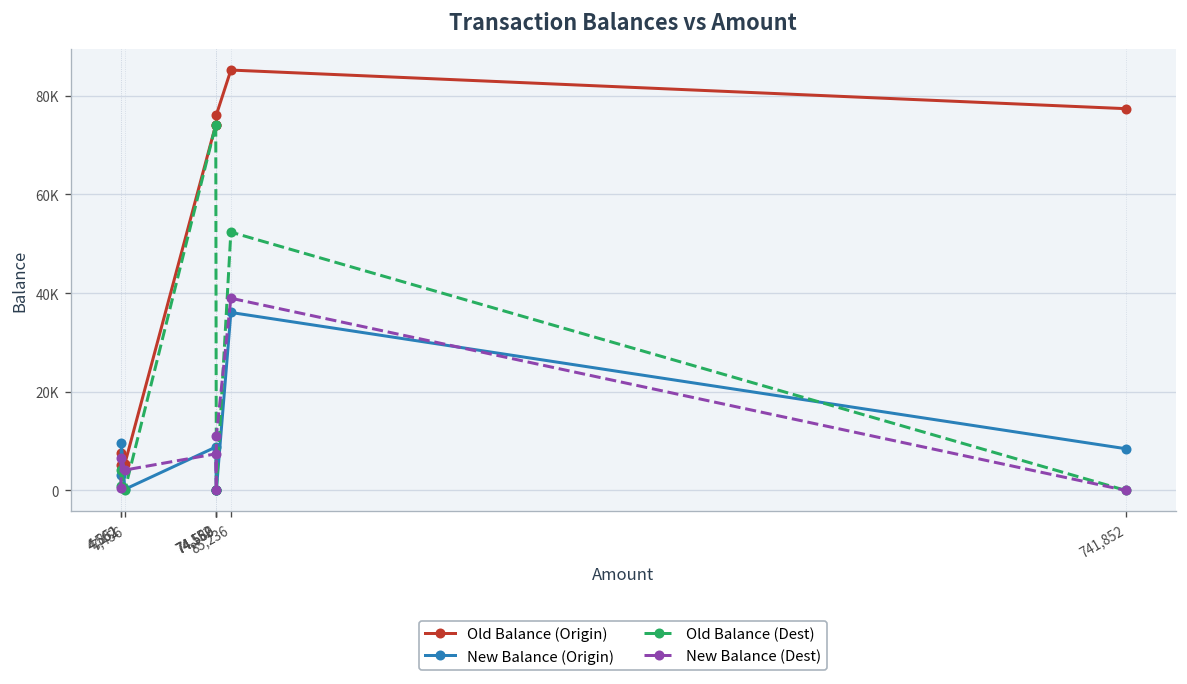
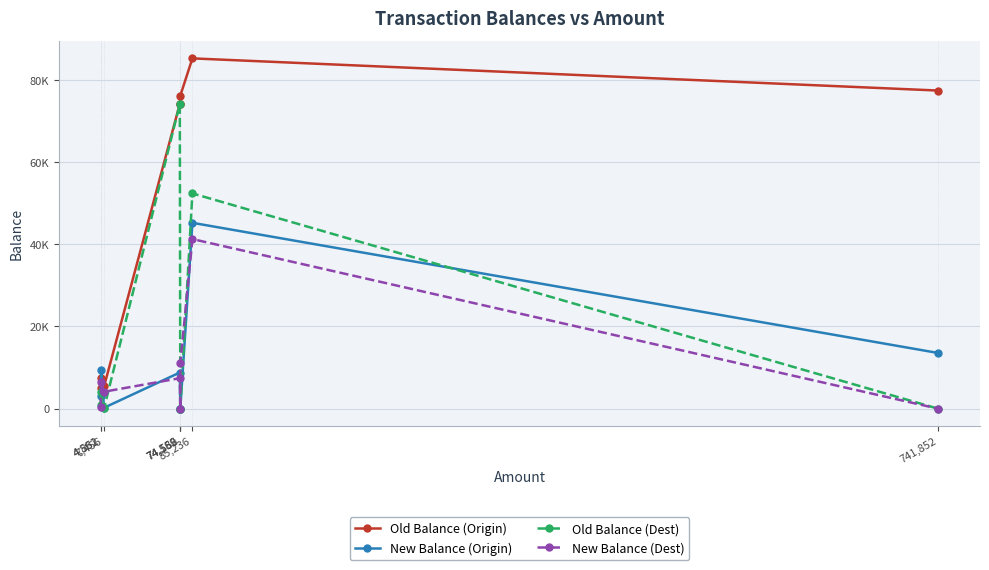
  {
    "Old Balance (Origin)": {
      "4,562": 5000,
      "4,851": 8000,
      "7,456": 5000,
      "74,586": 76000,
      "85,236": 85000,
      "741,852": 77000
    },
    "New Balance (Origin)": {
      "4,562": 3000,
      "4,851": 10000,
      "74,152": 9000,
-     "85,236": 36000,
-     "741,852": 8000
+     "85,236": 45000,
+     "741,852": 14000
    },
    "Old Balance (Dest)": {
      "4,851": 4000,
      "85,236": 52000
    },
    "New Balance (Dest)": {
      "4,851": 7000,
      "7,456": 4000,
      "74,152": 7000,
      "74,586": 11000,
-     "85,236": 39000
+     "85,236": 41000
    }
  }
